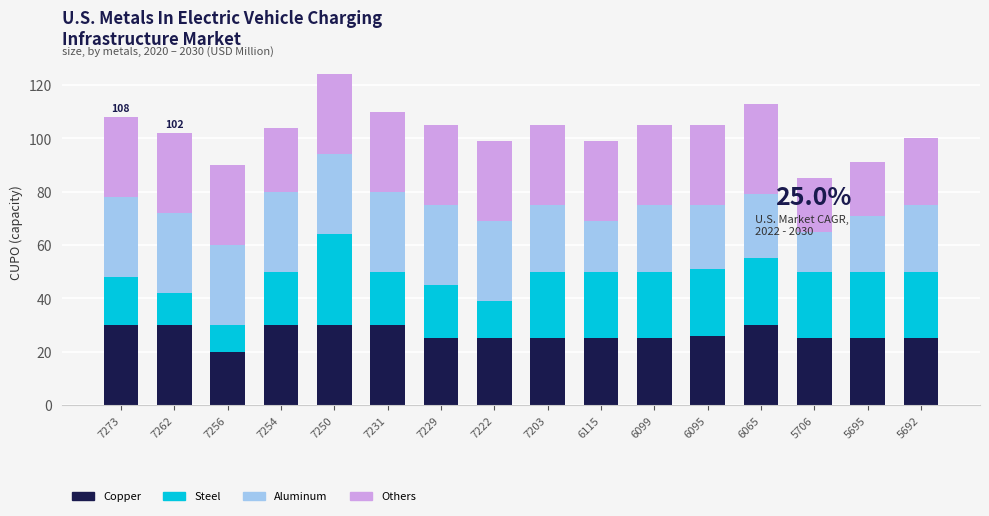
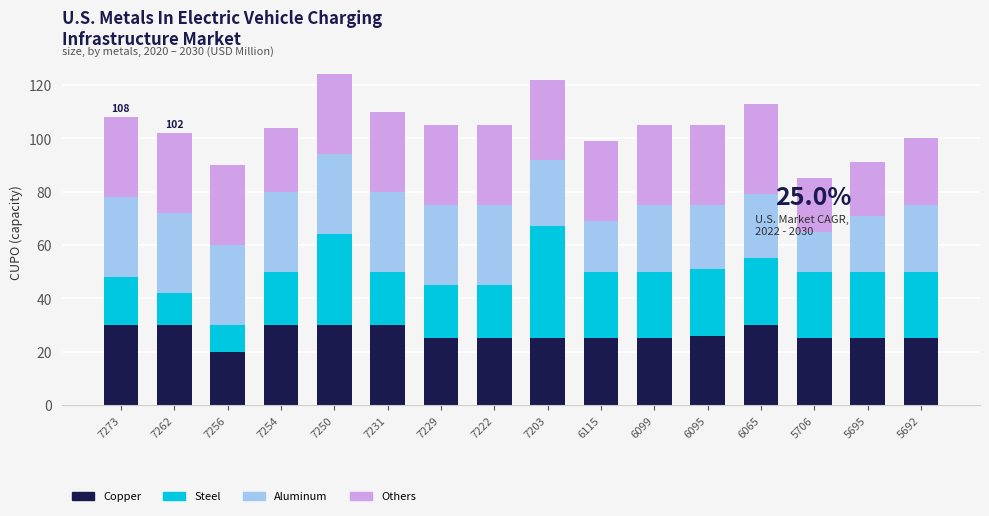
  {
    "Copper": {
      "7273": 30,
      "7262": 30,
      "7256": 20,
      "7254": 30,
      "7250": 30,
      "7231": 30,
      "7229": 25,
      "7222": 25,
      "7203": 25,
      "6115": 25,
      "6099": 25,
      "6095": 26,
      "6065": 30,
      "5706": 25,
      "5695": 25,
      "5692": 25
    },
    "Steel": {
      "7273": 18,
      "7262": 12,
      "7256": 10,
      "7254": 20,
      "7250": 34,
      "7231": 20,
      "7229": 20,
-     "7222": 14,
-     "7203": 25,
+     "7222": 20,
+     "7203": 42,
      "6115": 25,
      "6099": 25,
      "6095": 25,
      "6065": 25,
      "5706": 25,
      "5695": 25,
      "5692": 25
    },
    "Aluminum": {
      "7273": 30,
      "7262": 30,
      "7256": 30,
      "7254": 30,
      "7250": 30,
      "7231": 30,
      "7229": 30,
      "7222": 30,
      "7203": 25,
      "6115": 19,
      "6099": 25,
      "6095": 24,
      "6065": 24,
      "5706": 15,
      "5695": 21,
      "5692": 25
    },
    "Others": {
      "7256": 30,
      "7254": 24,
      "7250": 30,
      "7231": 30,
      "7229": 30,
      "7222": 30,
      "7203": 30,
      "6115": 30,
      "6099": 30,
      "6095": 30,
      "6065": 34,
      "5706": 20,
      "5695": 20,
      "5692": 25
    }
  }
